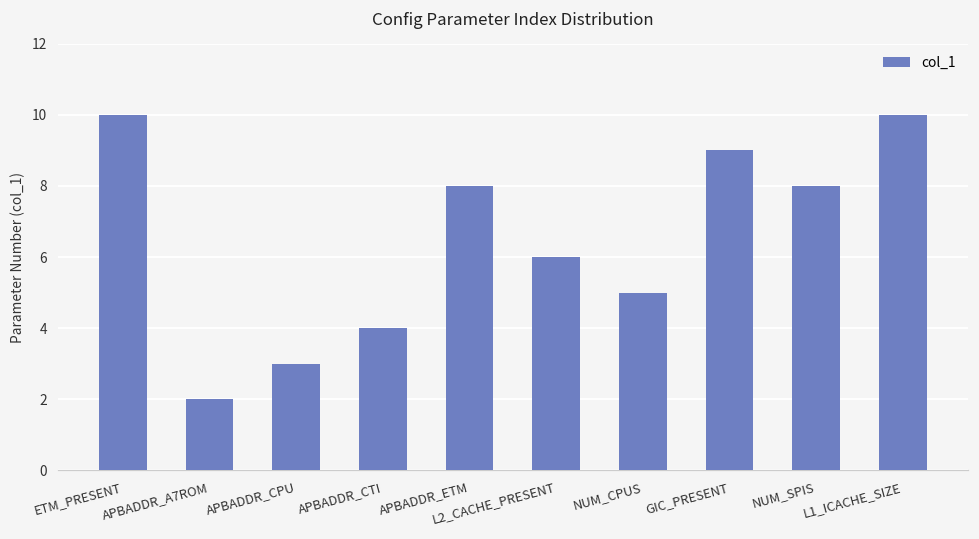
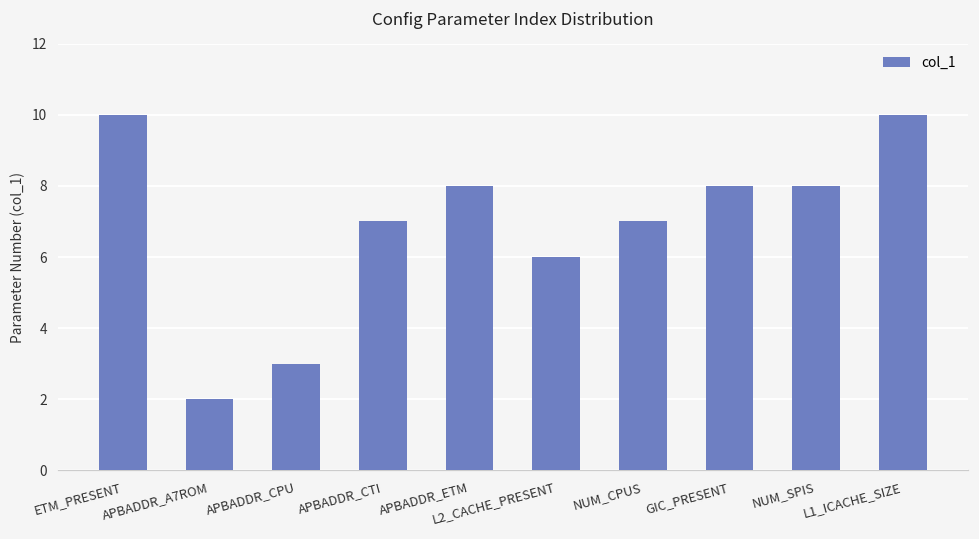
  {
    "ETM_PRESENT": 10,
    "APBADDR_A7ROM": 2,
    "APBADDR_CPU": 3,
-   "APBADDR_CTI": 4,
+   "APBADDR_CTI": 7,
    "APBADDR_ETM": 8,
    "L2_CACHE_PRESENT": 6,
-   "NUM_CPUS": 5,
-   "GIC_PRESENT": 9,
+   "NUM_CPUS": 7,
+   "GIC_PRESENT": 8,
    "NUM_SPIS": 8,
    "L1_ICACHE_SIZE": 10
  }
